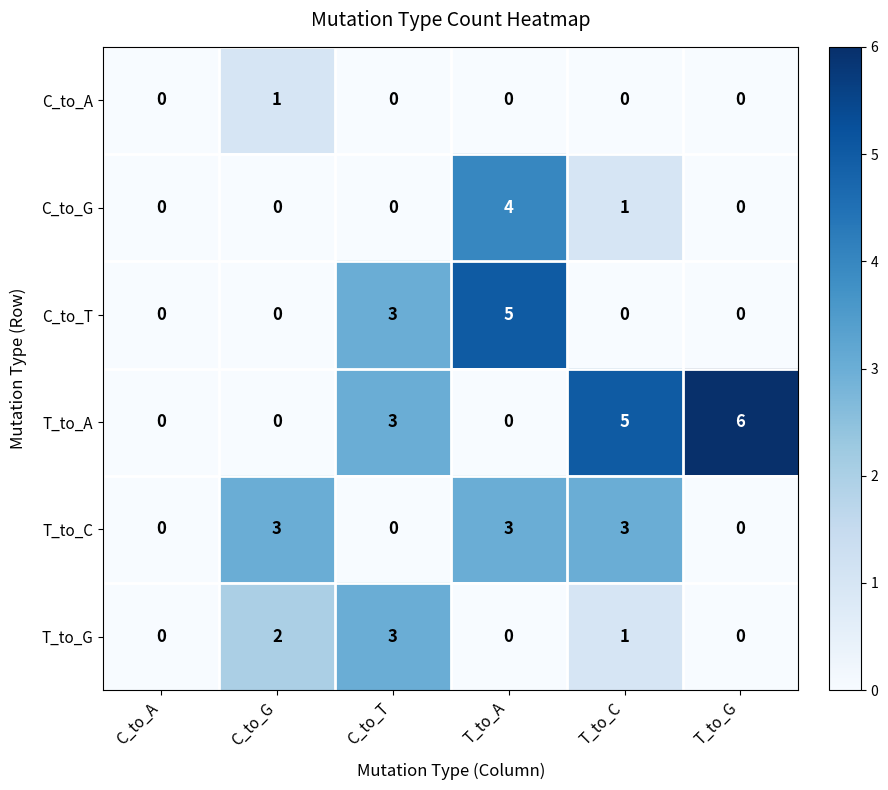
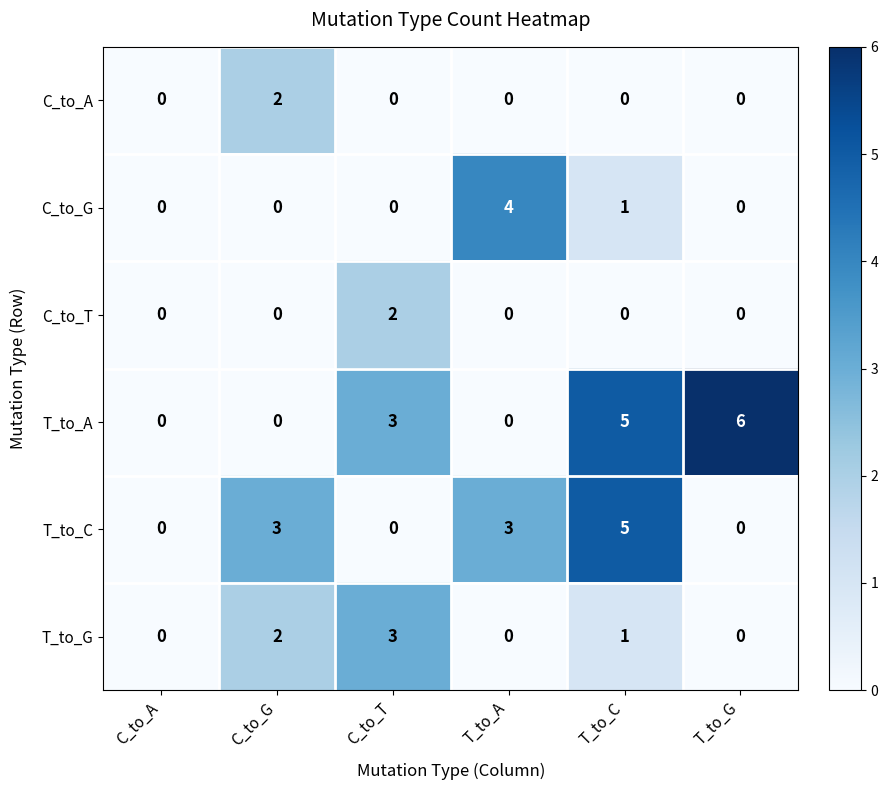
  {
    "C_to_A": {
      "C_to_A": 0,
-     "C_to_G": 1,
+     "C_to_G": 2,
      "C_to_T": 0,
      "T_to_A": 0,
      "T_to_C": 0,
      "T_to_G": 0
    },
    "C_to_G": {
      "C_to_A": 0,
      "C_to_G": 0,
      "C_to_T": 0,
      "T_to_A": 4,
      "T_to_C": 1,
      "T_to_G": 0
    },
    "C_to_T": {
      "C_to_A": 0,
      "C_to_G": 0,
-     "C_to_T": 3,
-     "T_to_A": 5,
+     "C_to_T": 2,
+     "T_to_A": 0,
      "T_to_C": 0,
      "T_to_G": 0
    },
    "T_to_A": {
      "C_to_A": 0,
      "C_to_G": 0,
      "C_to_T": 3,
      "T_to_A": 0,
      "T_to_C": 5,
      "T_to_G": 6
    },
    "T_to_C": {
      "C_to_A": 0,
      "C_to_G": 3,
      "C_to_T": 0,
      "T_to_A": 3,
-     "T_to_C": 3,
+     "T_to_C": 5,
      "T_to_G": 0
    },
    "T_to_G": {
      "C_to_A": 0,
      "C_to_G": 2,
      "C_to_T": 3,
      "T_to_A": 0,
      "T_to_C": 1,
      "T_to_G": 0
    }
  }
